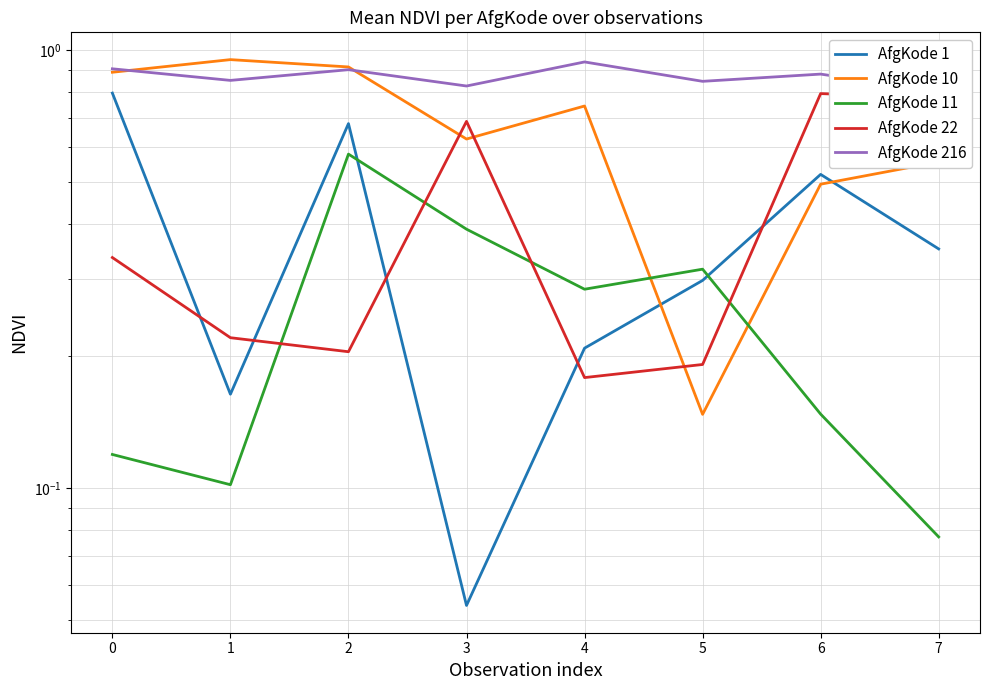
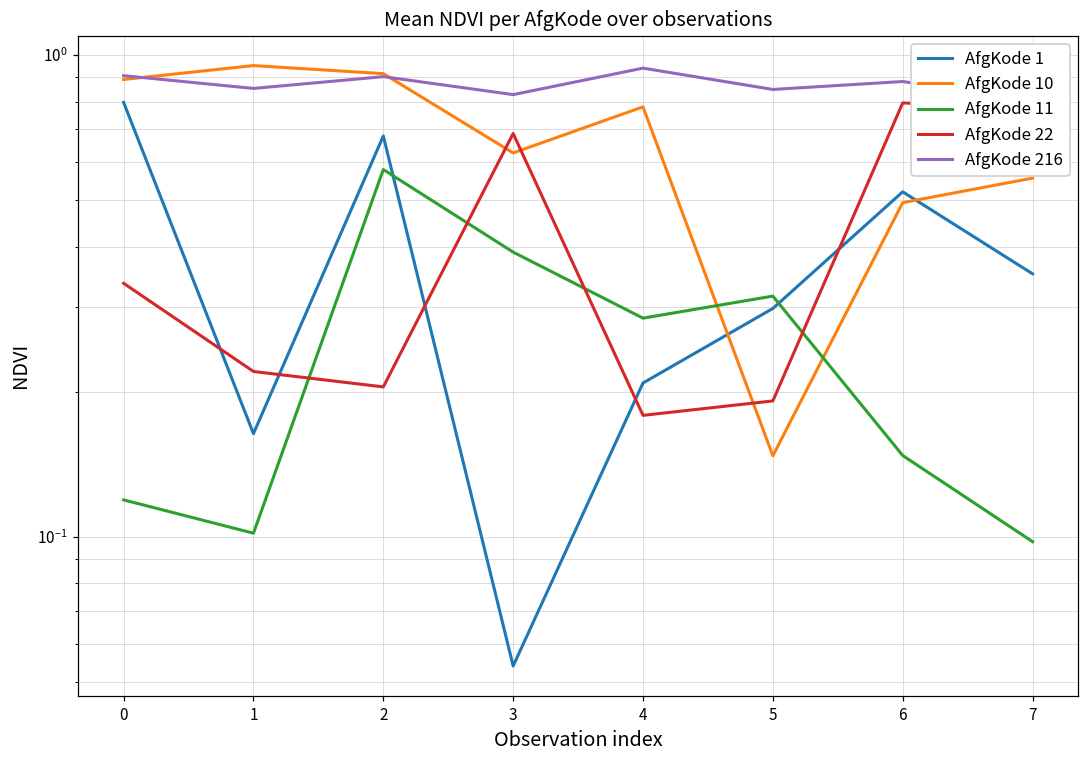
  {
    "AfgKode 1": {
      "0": 0.80,
      "1": 0.164,
      "2": 0.68,
      "3": 0.054,
      "4": 0.21,
      "5": 0.30,
      "6": 0.52,
      "7": 0.35
    },
    "AfgKode 10": {
      "0": 0.89,
      "1": 0.95,
      "2": 0.91,
      "3": 0.63,
-     "4": 0.74,
+     "4": 0.78,
      "5": 0.147,
      "6": 0.49
    },
    "AfgKode 11": {
      "0": 0.119,
      "1": 0.102,
      "2": 0.58,
      "3": 0.39,
      "4": 0.28,
      "5": 0.32,
      "6": 0.147,
-     "7": 0.077
+     "7": 0.098
    },
    "AfgKode 22": {
      "0": 0.34,
      "1": 0.22,
      "2": 0.20,
      "3": 0.69,
      "4": 0.179,
      "5": 0.19,
      "6": 0.79
    },
    "AfgKode 216": {
      "0": 0.91,
      "1": 0.85,
      "2": 0.90,
      "3": 0.83,
      "4": 0.94,
      "5": 0.85,
      "6": 0.88
    }
  }
